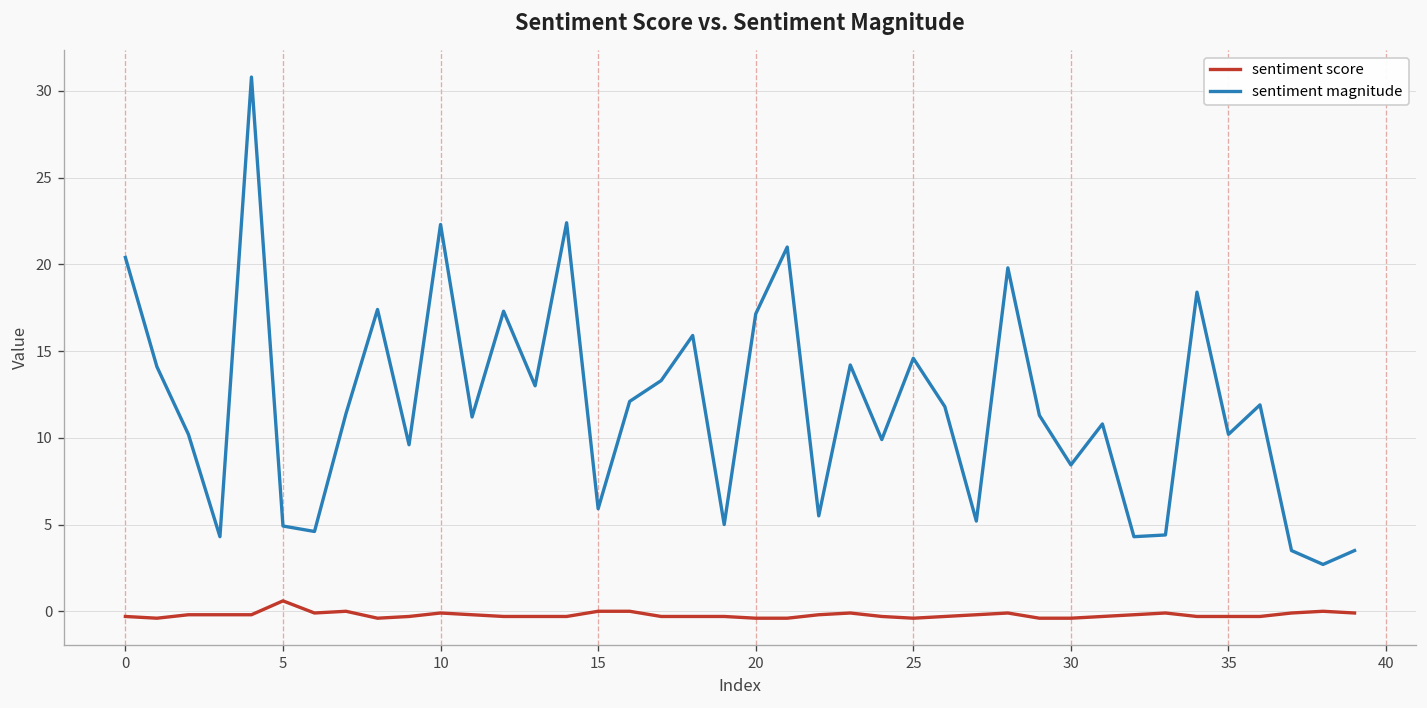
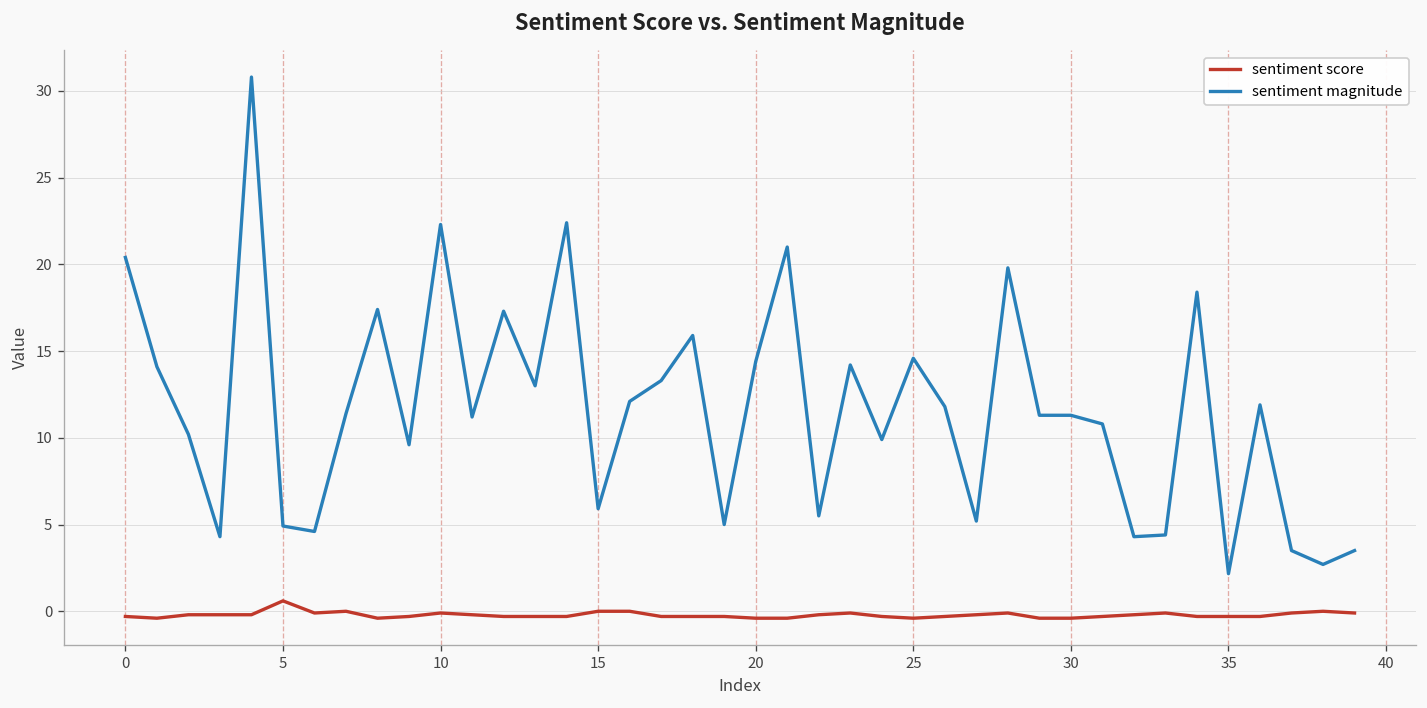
  {
    "sentiment score": {
      "0": -0.3,
      "5": 0.6,
      "10": -0.1,
      "15": 0.0,
      "20": -0.4,
      "25": -0.4,
      "30": -0.4,
      "35": -0.3
    },
    "sentiment magnitude": {
      "0": 20.4,
      "5": 4.9,
      "10": 22.3,
      "15": 5.9,
-     "20": 17.1,
+     "20": 14.4,
      "25": 14.6,
-     "30": 8.4,
-     "35": 10.2
+     "30": 11.3,
+     "35": 2.2
    }
  }
